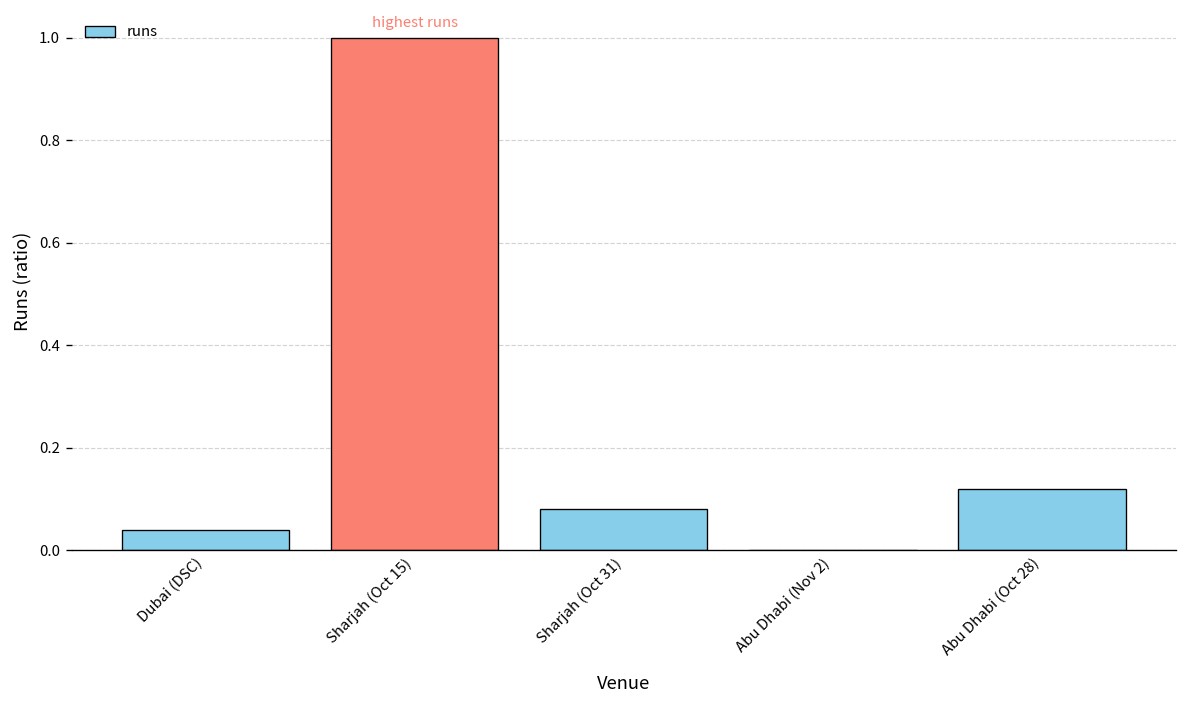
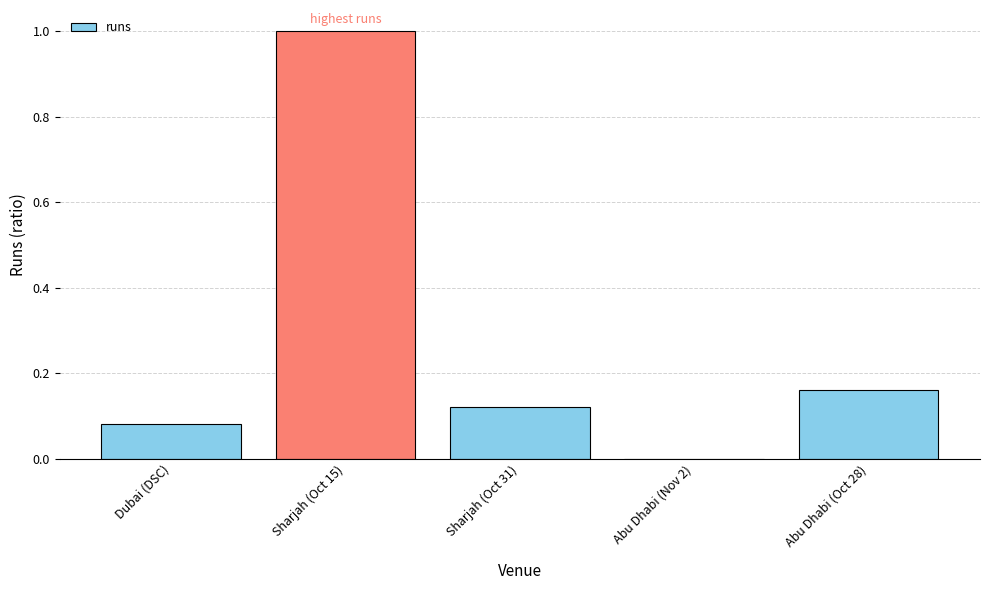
  {
-   "Dubai (DSC)": 0.04,
+   "Dubai (DSC)": 0.08,
    "Sharjah (Oct 15)": 1.00,
-   "Sharjah (Oct 31)": 0.08,
+   "Sharjah (Oct 31)": 0.12,
    "Abu Dhabi (Nov 2)": 0.00,
-   "Abu Dhabi (Oct 28)": 0.12
+   "Abu Dhabi (Oct 28)": 0.16
  }
